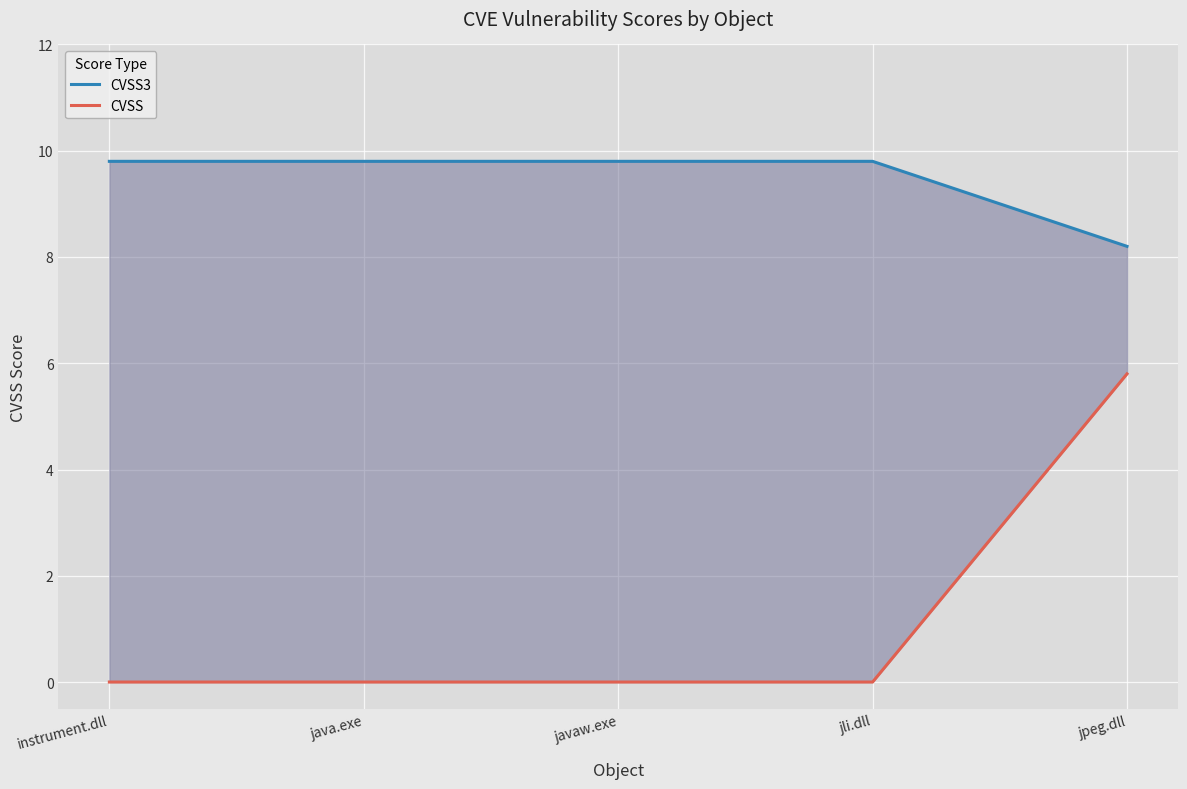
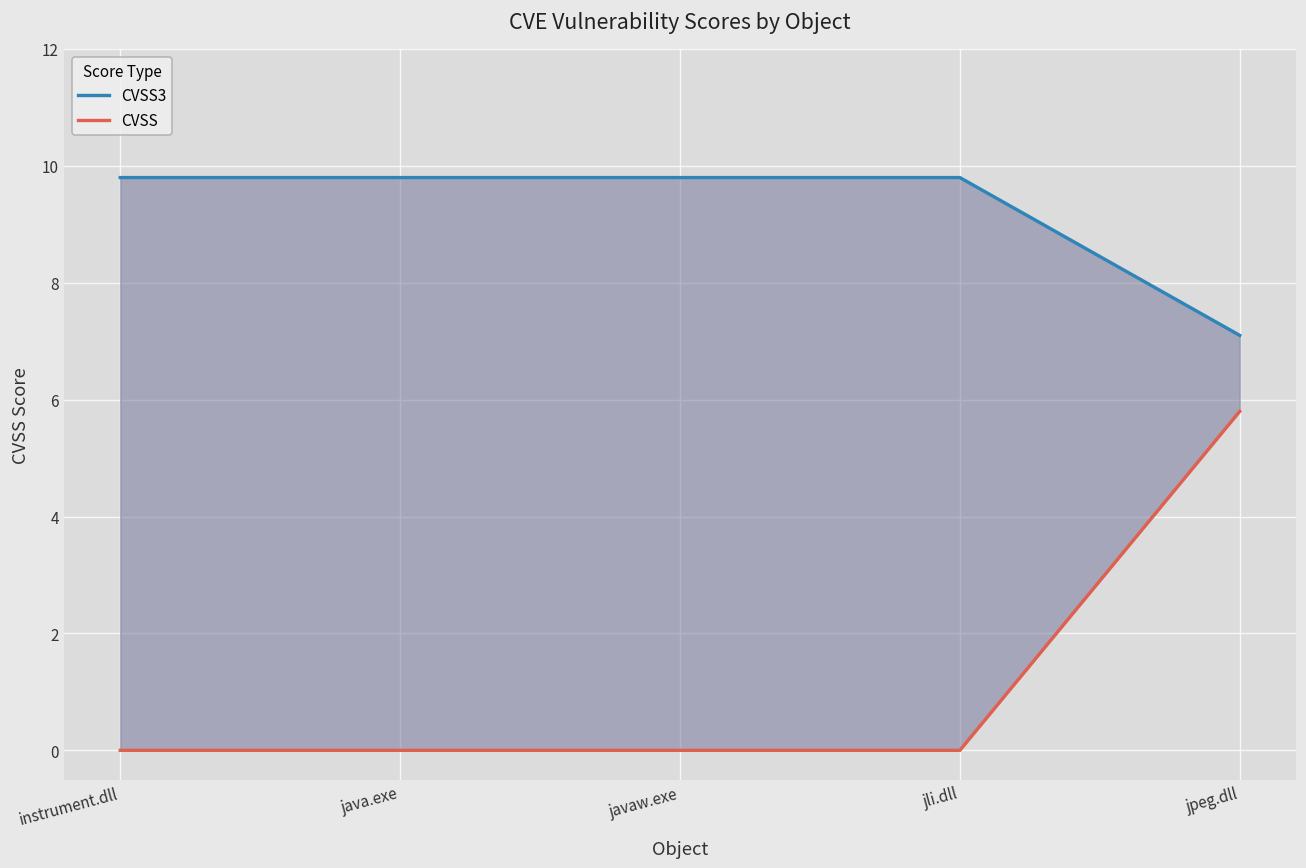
  {
    "CVSS3": {
      "instrument.dll": 9.8,
      "java.exe": 9.8,
      "javaw.exe": 9.8,
      "jli.dll": 9.8,
-     "jpeg.dll": 8.2
+     "jpeg.dll": 7.1
    },
    "CVSS": {
      "instrument.dll": 0.0,
      "java.exe": 0.0,
      "javaw.exe": 0.0,
      "jli.dll": 0.0,
      "jpeg.dll": 5.8
    }
  }
